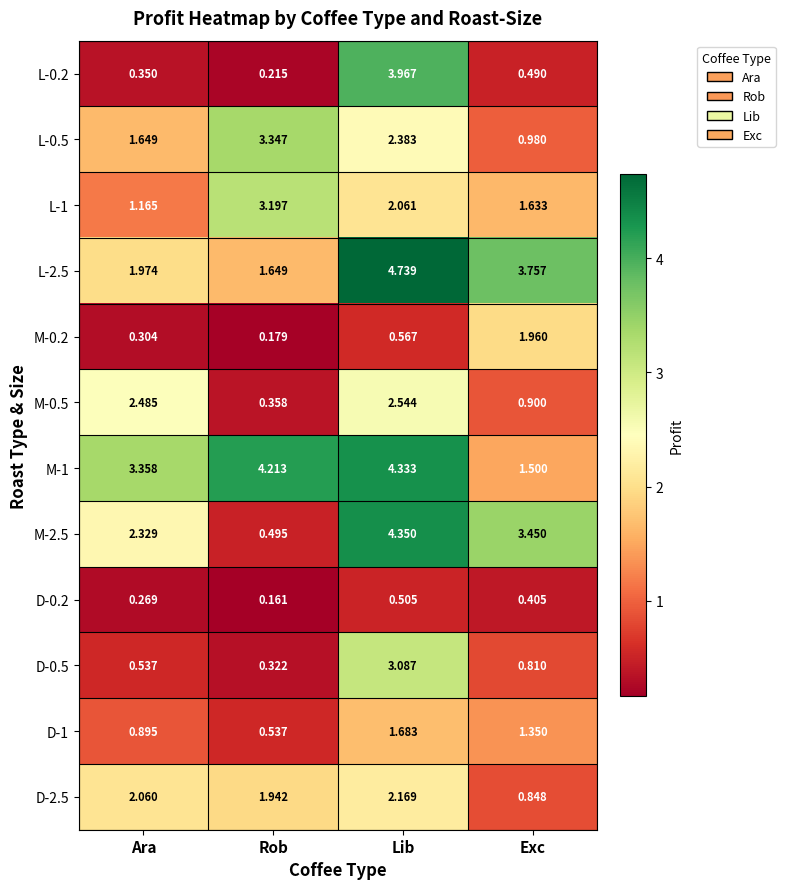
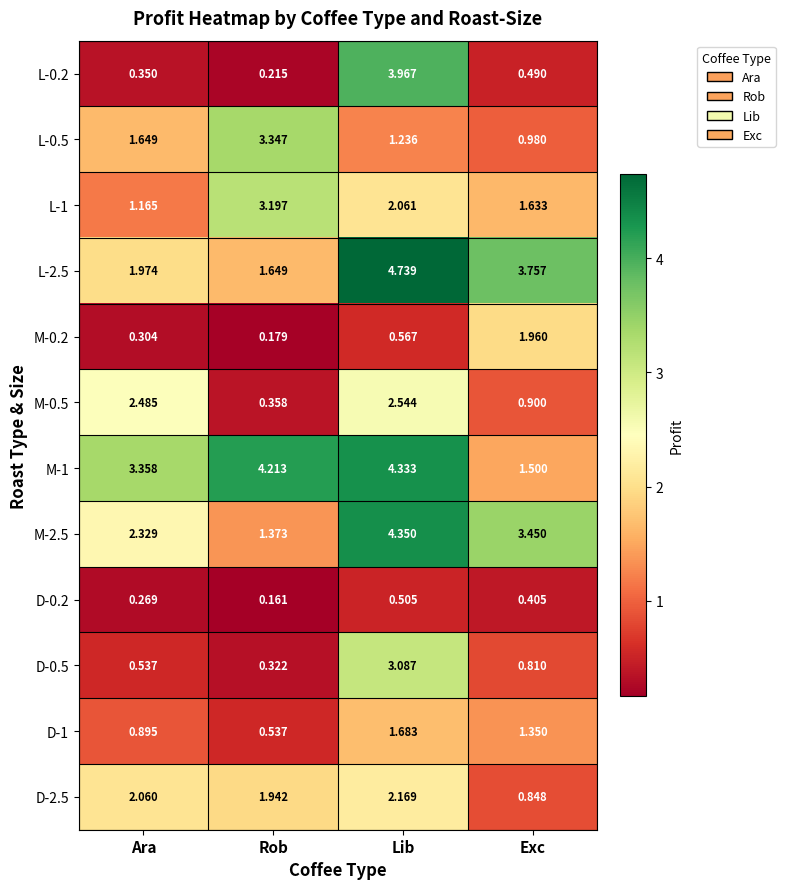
  {
    "L-0.2": {
      "Ara": 0.350,
      "Rob": 0.215,
      "Lib": 3.967,
      "Exc": 0.490
    },
    "L-0.5": {
      "Ara": 1.649,
      "Rob": 3.347,
-     "Lib": 2.383,
+     "Lib": 1.236,
      "Exc": 0.980
    },
    "L-1": {
      "Ara": 1.165,
      "Rob": 3.197,
      "Lib": 2.061,
      "Exc": 1.633
    },
    "L-2.5": {
      "Ara": 1.974,
      "Rob": 1.649,
      "Lib": 4.739,
      "Exc": 3.757
    },
    "M-0.2": {
      "Ara": 0.304,
      "Rob": 0.179,
      "Lib": 0.567,
      "Exc": 1.960
    },
    "M-0.5": {
      "Ara": 2.485,
      "Rob": 0.358,
      "Lib": 2.544,
      "Exc": 0.900
    },
    "M-1": {
      "Ara": 3.358,
      "Rob": 4.213,
      "Lib": 4.333,
      "Exc": 1.500
    },
    "M-2.5": {
      "Ara": 2.329,
-     "Rob": 0.495,
+     "Rob": 1.373,
      "Lib": 4.350,
      "Exc": 3.450
    },
    "D-0.2": {
      "Ara": 0.269,
      "Rob": 0.161,
      "Lib": 0.505,
      "Exc": 0.405
    },
    "D-0.5": {
      "Ara": 0.537,
      "Rob": 0.322,
      "Lib": 3.087,
      "Exc": 0.810
    },
    "D-1": {
      "Ara": 0.895,
      "Rob": 0.537,
      "Lib": 1.683,
      "Exc": 1.350
    },
    "D-2.5": {
      "Ara": 2.060,
      "Rob": 1.942,
      "Lib": 2.169,
      "Exc": 0.848
    }
  }
